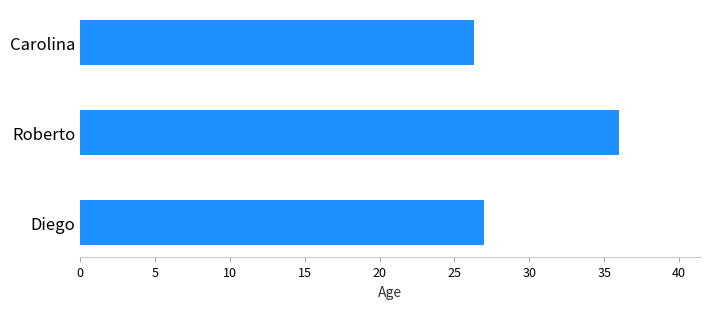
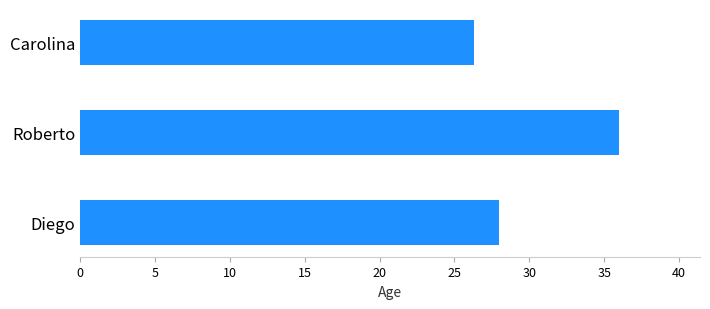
  {
    "Carolina": 26.3,
    "Roberto": 36,
-   "Diego": 27
+   "Diego": 28
  }
